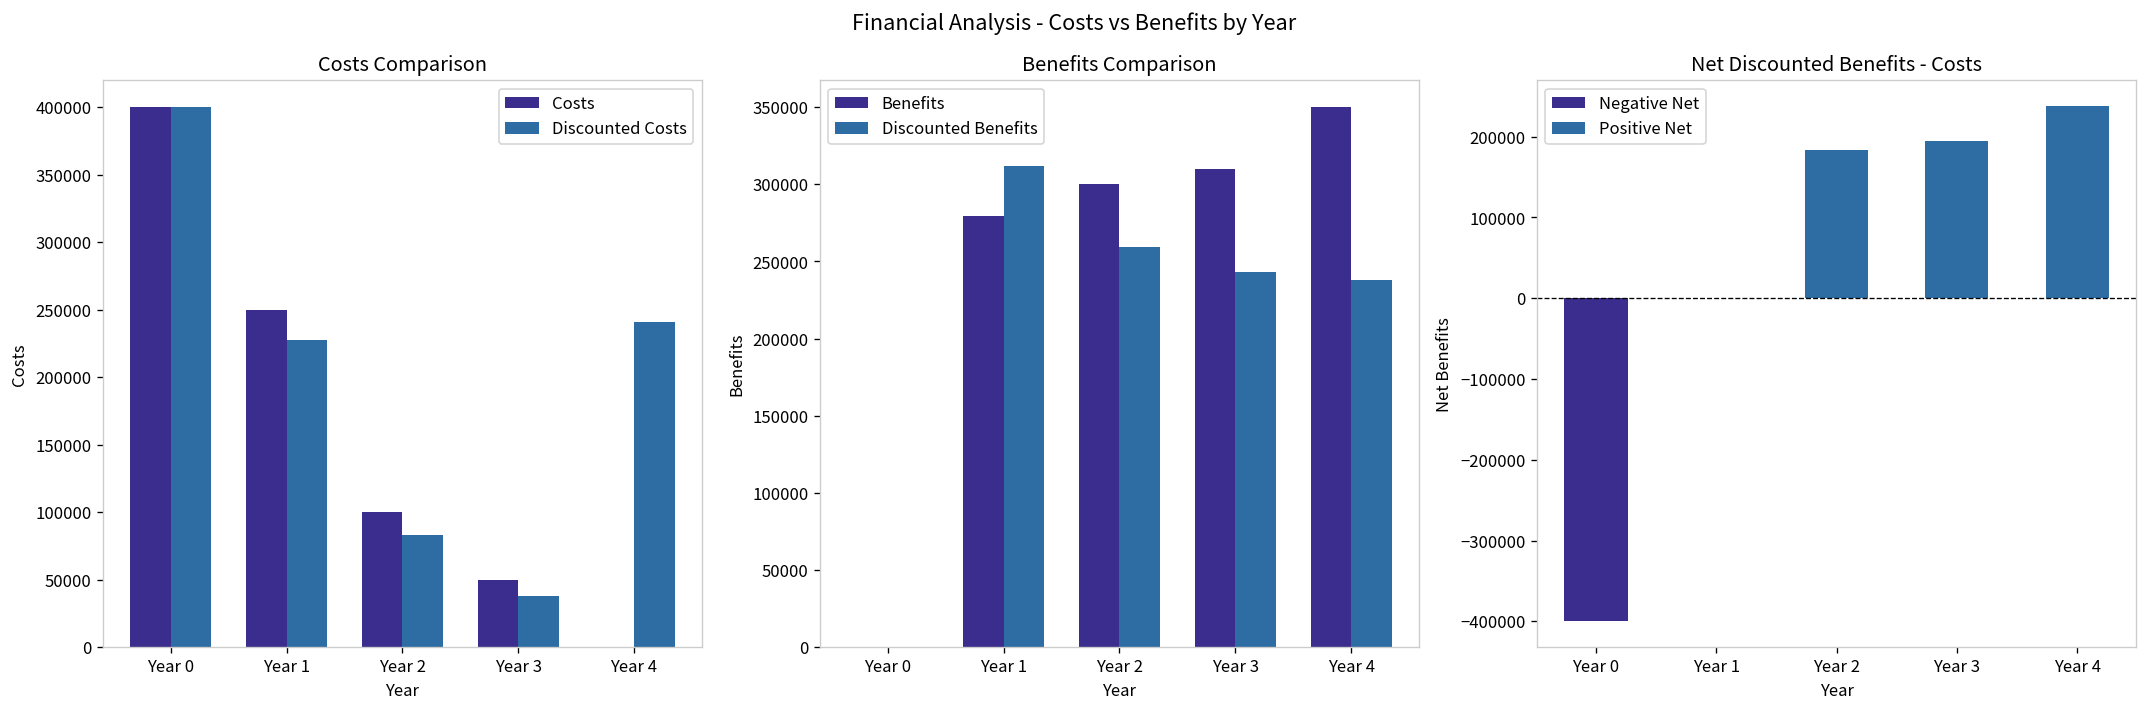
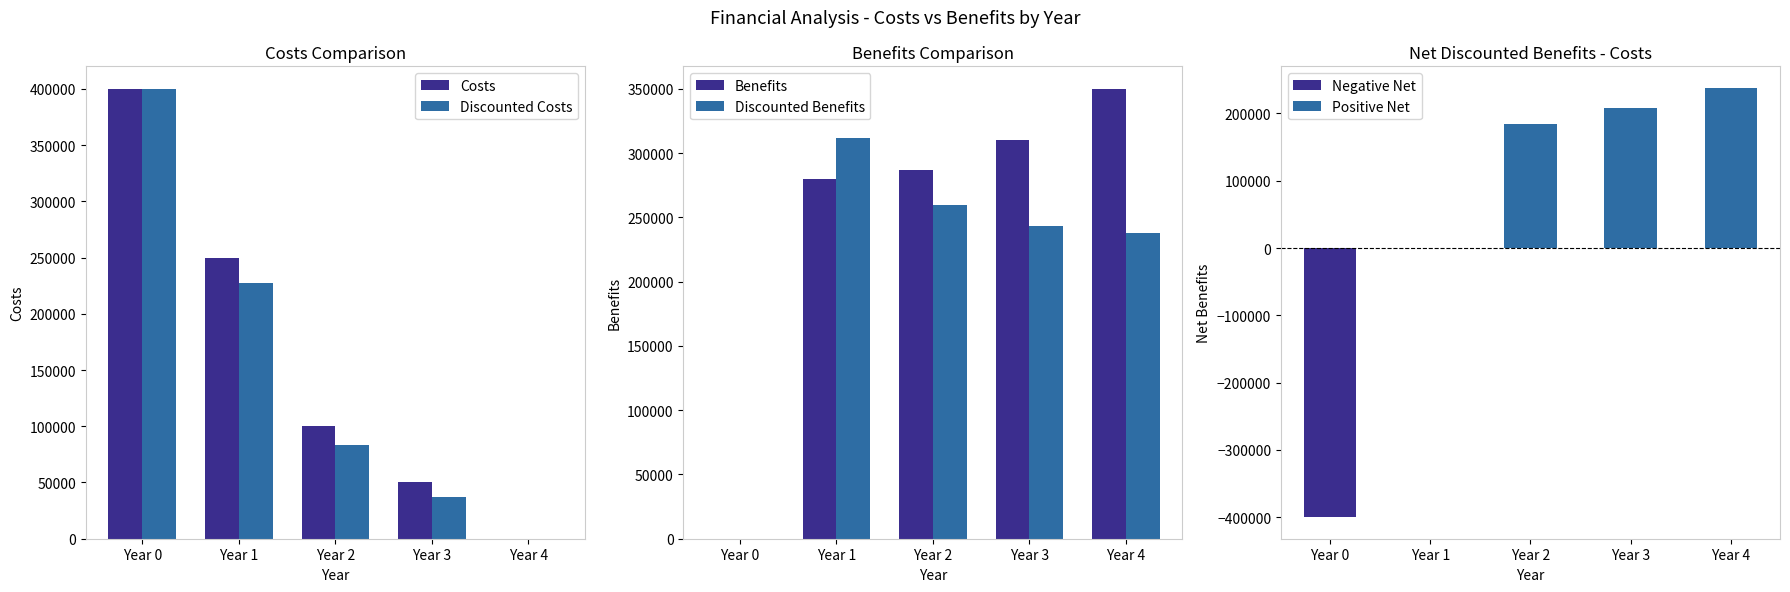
  {
    "Costs Comparison": {
      "Costs": {
        "Year 0": 400000,
        "Year 1": 250000,
        "Year 2": 100000,
        "Year 3": 50000,
        "Year 4": 0
      },
      "Discounted Costs": {
        "Year 0": 400000,
        "Year 1": 228000,
        "Year 2": 83000,
        "Year 3": 38000,
-       "Year 4": 241000
+       "Year 4": 0
      }
    },
    "Benefits Comparison": {
      "Benefits": {
        "Year 0": 0,
        "Year 1": 280000,
-       "Year 2": 300000,
+       "Year 2": 287000,
        "Year 3": 310000,
        "Year 4": 350000
      },
      "Discounted Benefits": {
        "Year 0": 0,
        "Year 1": 312000,
        "Year 2": 260000,
        "Year 3": 243000,
        "Year 4": 238000
      }
    },
    "Net Discounted Benefits - Costs": {
      "Year 0": -400000,
      "Year 1": 0,
      "Year 2": 180000,
-     "Year 3": 200000,
+     "Year 3": 210000,
      "Year 4": 240000
    }
  }
